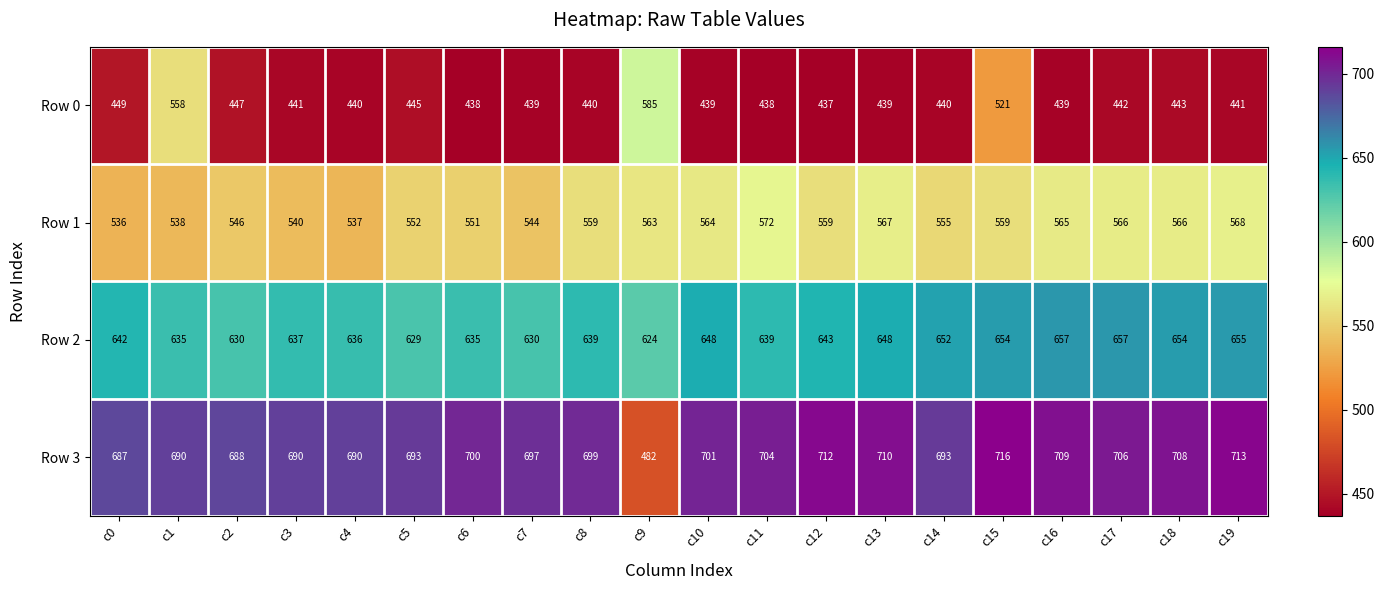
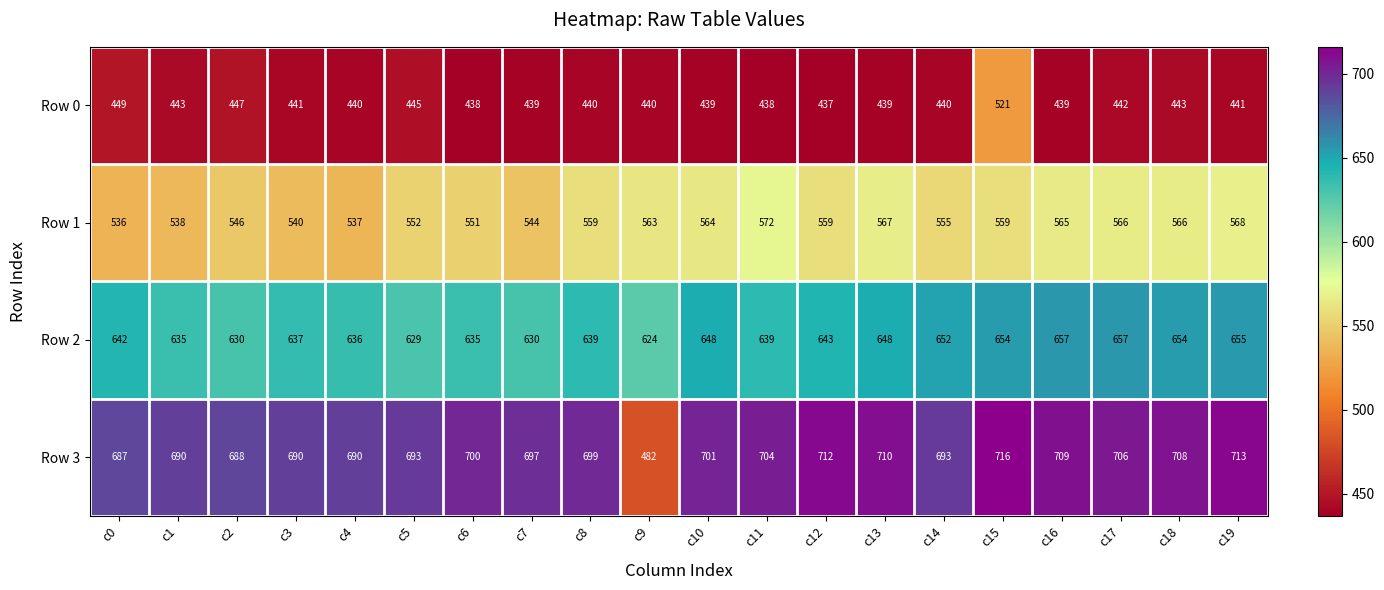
  {
    "Row 0": {
      "c0": 449,
-     "c1": 558,
+     "c1": 443,
      "c2": 447,
      "c3": 441,
      "c4": 440,
      "c5": 445,
      "c6": 438,
      "c7": 439,
      "c8": 440,
-     "c9": 585,
+     "c9": 440,
      "c10": 439,
      "c11": 438,
      "c12": 437,
      "c13": 439,
      "c14": 440,
      "c15": 521,
      "c16": 439,
      "c17": 442,
      "c18": 443,
      "c19": 441
    },
    "Row 1": {
      "c0": 536,
      "c1": 538,
      "c2": 546,
      "c3": 540,
      "c4": 537,
      "c5": 552,
      "c6": 551,
      "c7": 544,
      "c8": 559,
      "c9": 563,
      "c10": 564,
      "c11": 572,
      "c12": 559,
      "c13": 567,
      "c14": 555,
      "c15": 559,
      "c16": 565,
      "c17": 566,
      "c18": 566,
      "c19": 568
    },
    "Row 2": {
      "c0": 642,
      "c1": 635,
      "c2": 630,
      "c3": 637,
      "c4": 636,
      "c5": 629,
      "c6": 635,
      "c7": 630,
      "c8": 639,
      "c9": 624,
      "c10": 648,
      "c11": 639,
      "c12": 643,
      "c13": 648,
      "c14": 652,
      "c15": 654,
      "c16": 657,
      "c17": 657,
      "c18": 654,
      "c19": 655
    },
    "Row 3": {
      "c0": 687,
      "c1": 690,
      "c2": 688,
      "c3": 690,
      "c4": 690,
      "c5": 693,
      "c6": 700,
      "c7": 697,
      "c8": 699,
      "c9": 482,
      "c10": 701,
      "c11": 704,
      "c12": 712,
      "c13": 710,
      "c14": 693,
      "c15": 716,
      "c16": 709,
      "c17": 706,
      "c18": 708,
      "c19": 713
    }
  }
